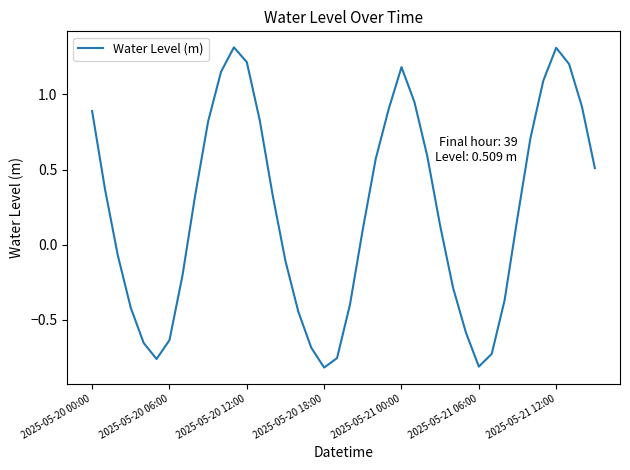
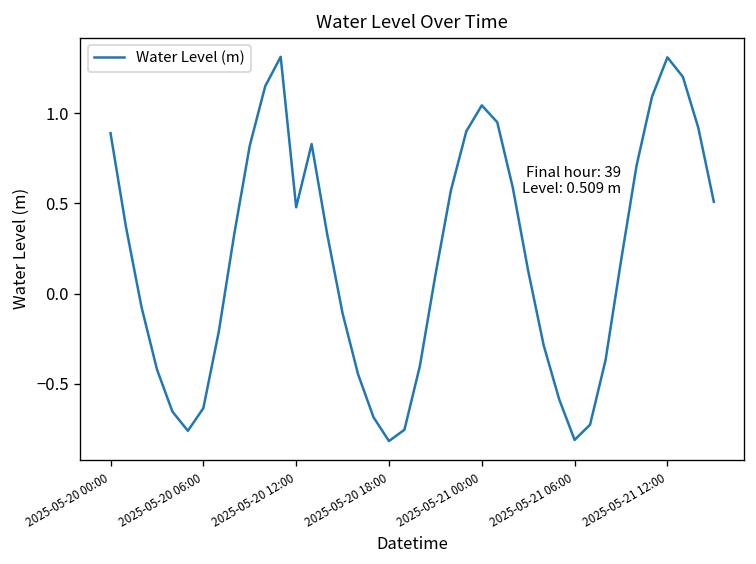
  {
    "2025-05-20 00:00": 0.89,
    "2025-05-20 06:00": -0.64,
-   "2025-05-20 12:00": 1.22,
+   "2025-05-20 12:00": 0.48,
    "2025-05-20 18:00": -0.82,
-   "2025-05-21 00:00": 1.18,
+   "2025-05-21 00:00": 1.04,
    "2025-05-21 06:00": -0.81,
    "2025-05-21 12:00": 1.31
  }
